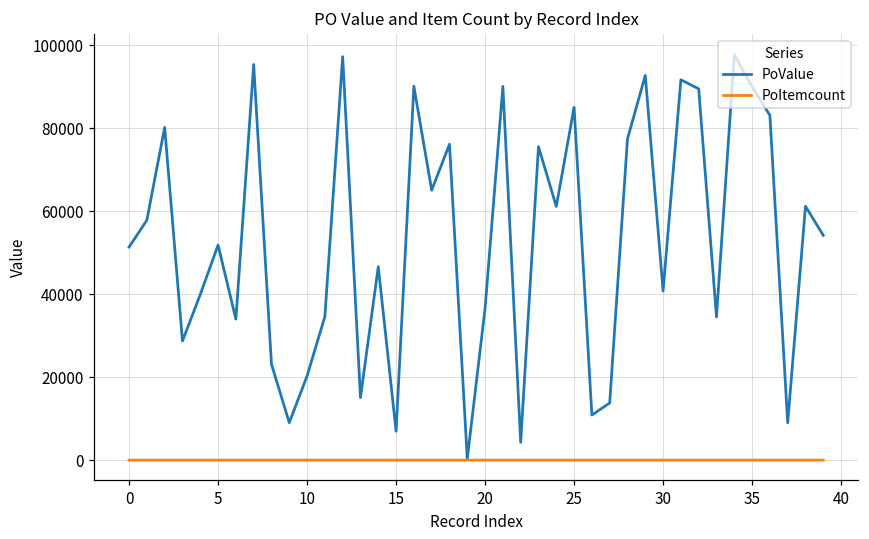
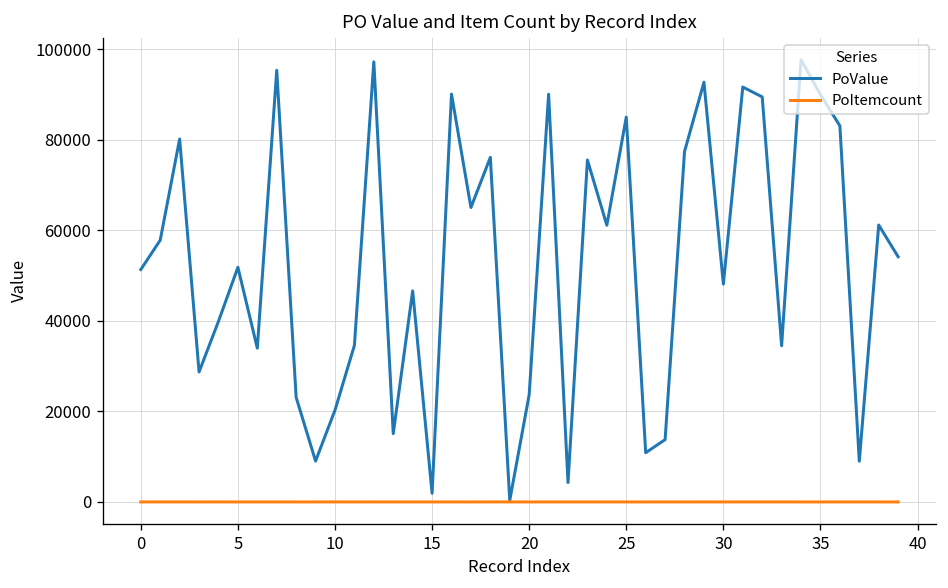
  {
    "PoValue": {
      "0": 51000,
      "5": 52000,
      "10": 20000,
-     "15": 7000,
-     "20": 37000,
+     "15": 2000,
+     "20": 24000,
      "25": 85000,
-     "30": 41000
+     "30": 48000
    },
    "PoItemcount": {
      "0": 0,
      "5": 0,
      "10": 0,
      "15": 0,
      "20": 0,
      "25": 0,
      "30": 0,
      "35": 0
    }
  }
